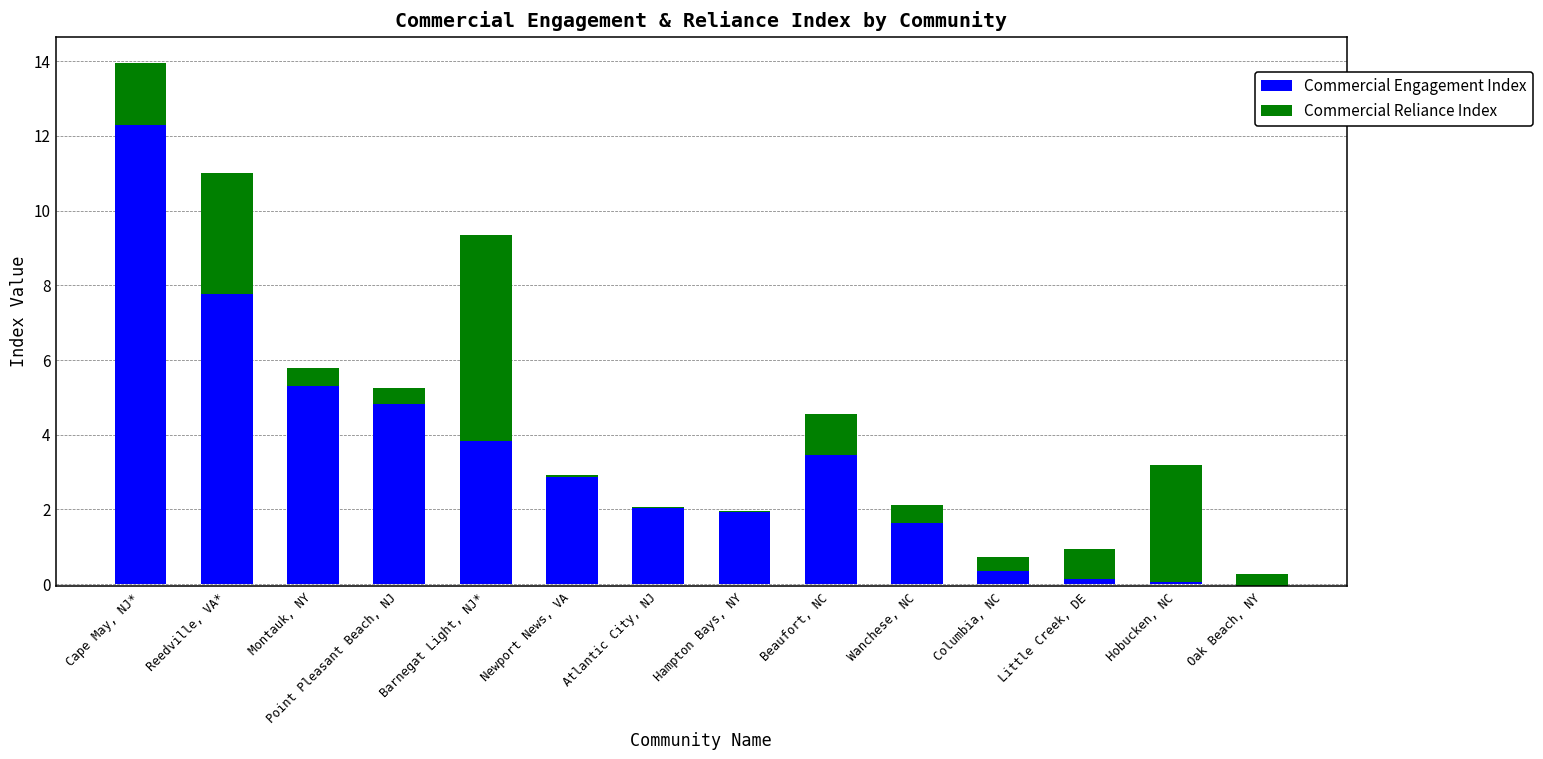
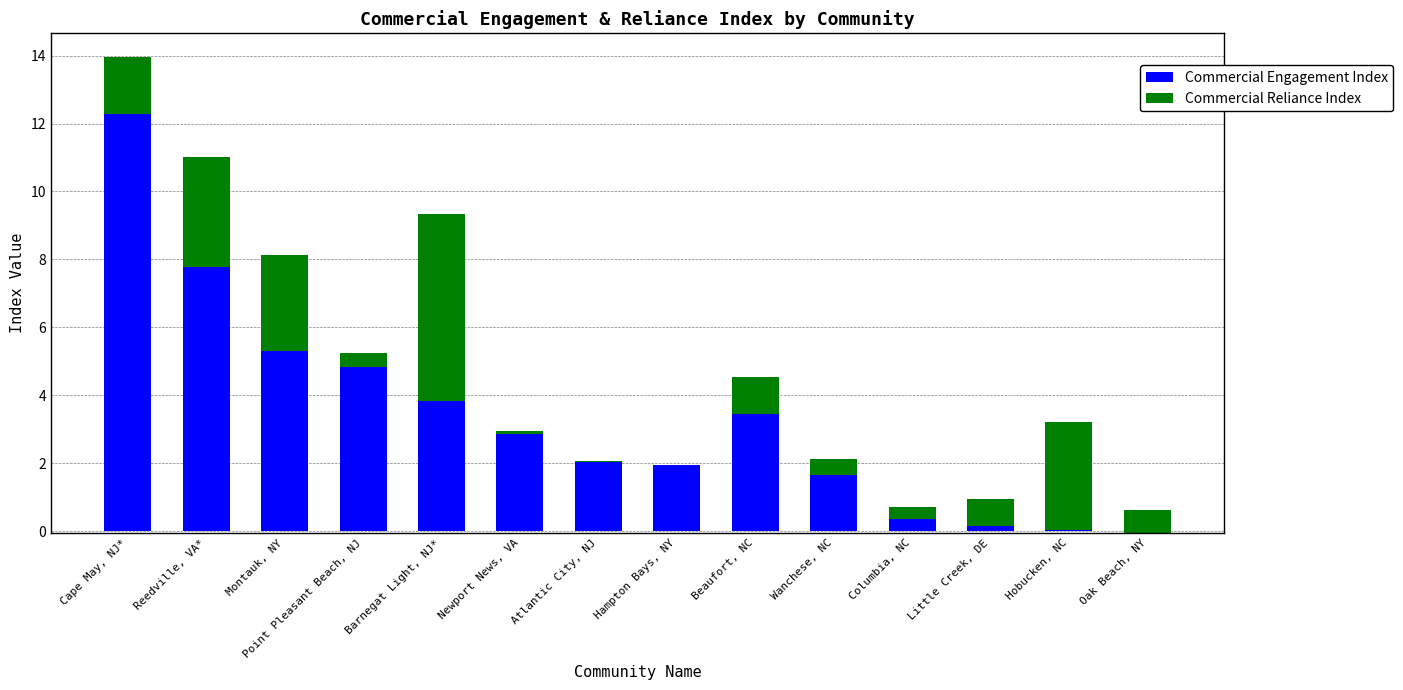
  {
    "Commercial Engagement Index": {
      "Cape May, NJ*": 12.3,
      "Reedville, VA*": 7.8,
      "Montauk, NY": 5.3,
      "Point Pleasant Beach, NJ": 4.8,
      "Barnegat Light, NJ*": 3.8,
      "Newport News, VA": 2.9,
      "Atlantic City, NJ": 2.1,
      "Hampton Bays, NY": 2.0,
      "Beaufort, NC": 3.5,
      "Wanchese, NC": 1.6,
      "Columbia, NC": 0.4,
      "Little Creek, DE": 0.1
    },
    "Commercial Reliance Index": {
      "Cape May, NJ*": 1.7,
      "Reedville, VA*": 3.2,
-     "Montauk, NY": 0.5,
+     "Montauk, NY": 2.8,
      "Point Pleasant Beach, NJ": 0.4,
      "Barnegat Light, NJ*": 5.5,
      "Beaufort, NC": 1.1,
      "Wanchese, NC": 0.5,
      "Columbia, NC": 0.4,
      "Little Creek, DE": 0.8,
      "Hobucken, NC": 3.2,
-     "Oak Beach, NY": 0.3
+     "Oak Beach, NY": 0.7
    }
  }
